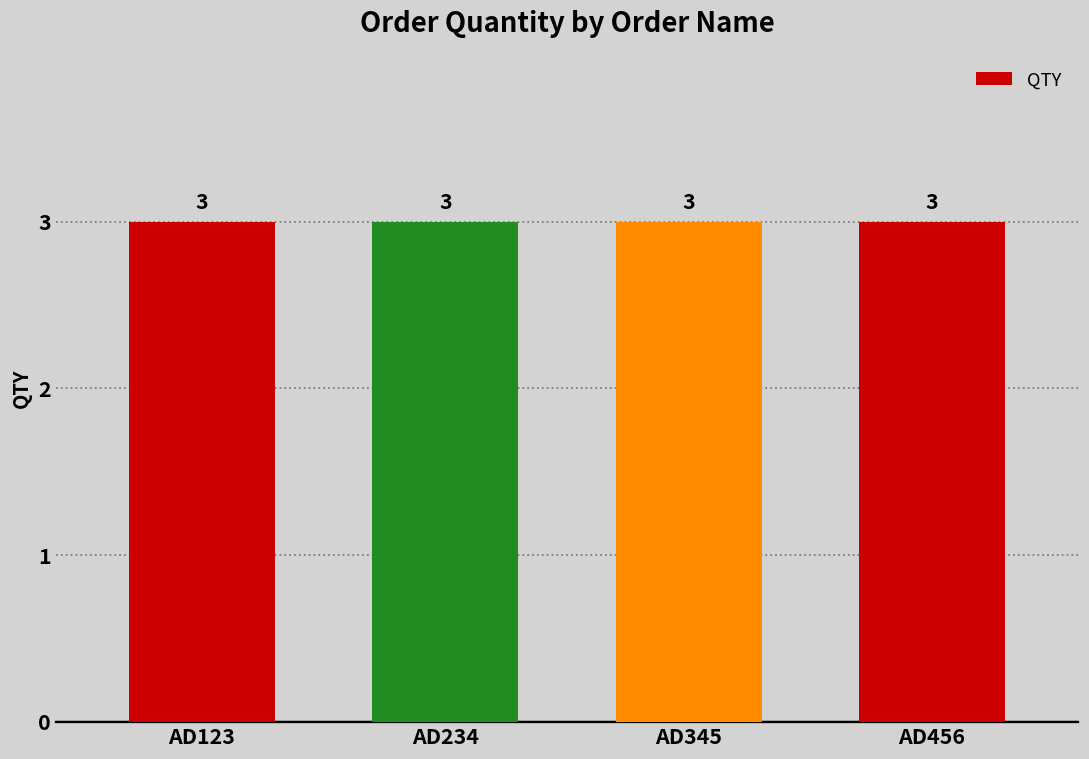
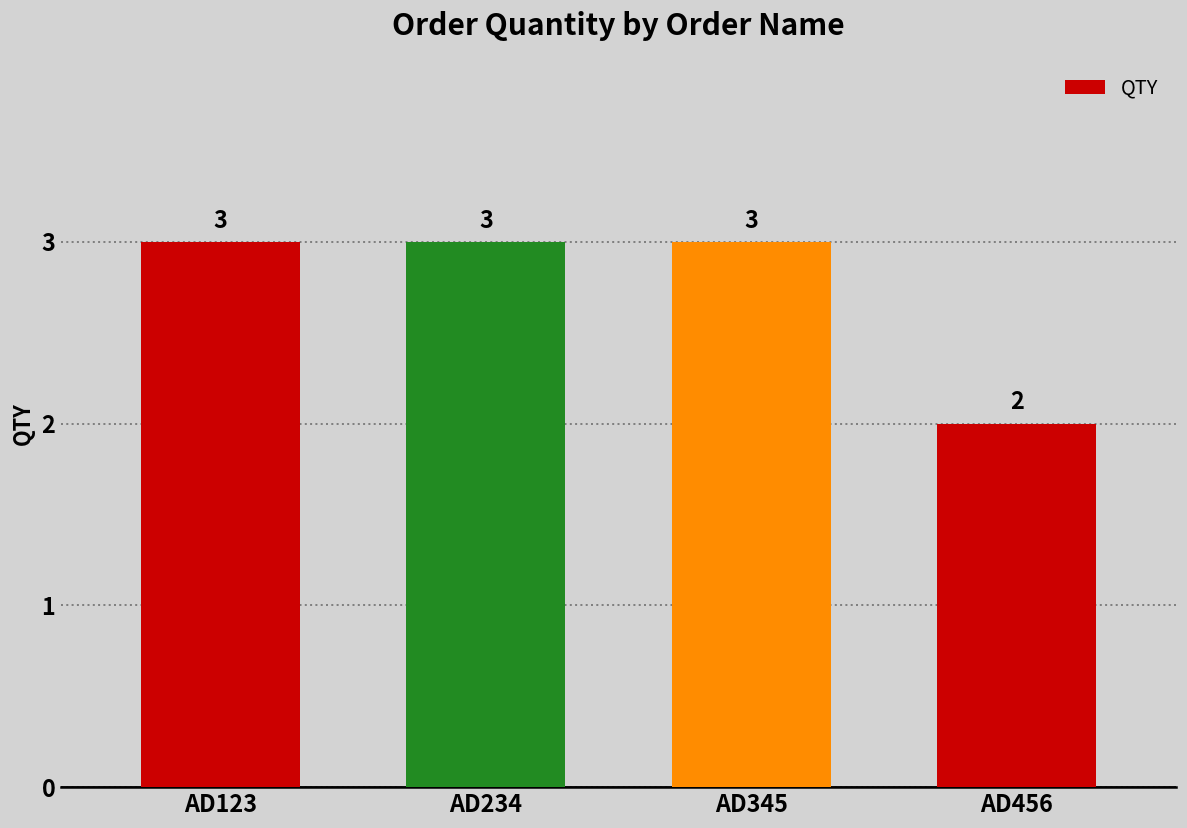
  {
    "AD123": 3,
    "AD234": 3,
    "AD345": 3,
-   "AD456": 3
+   "AD456": 2
  }
